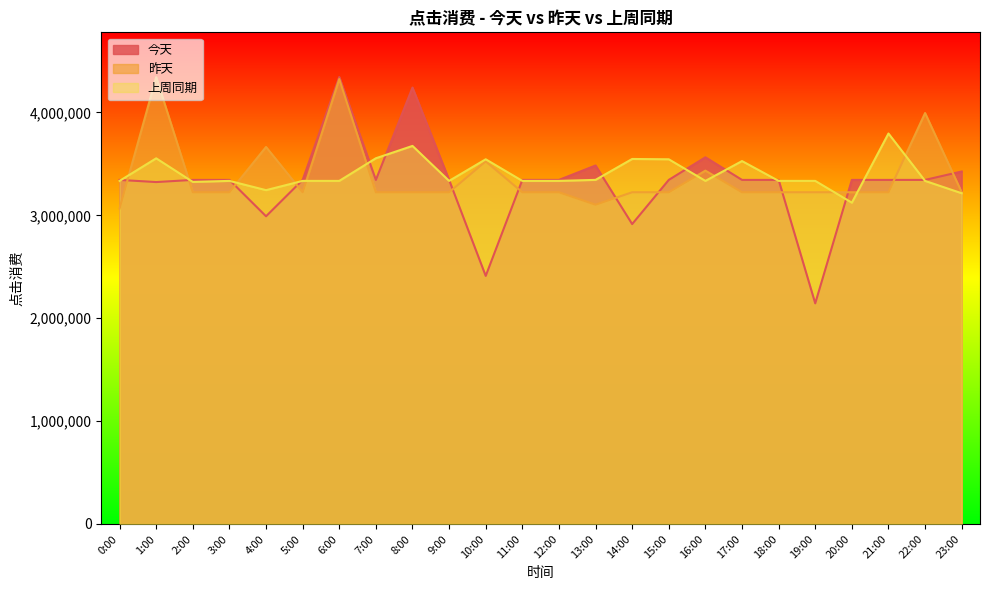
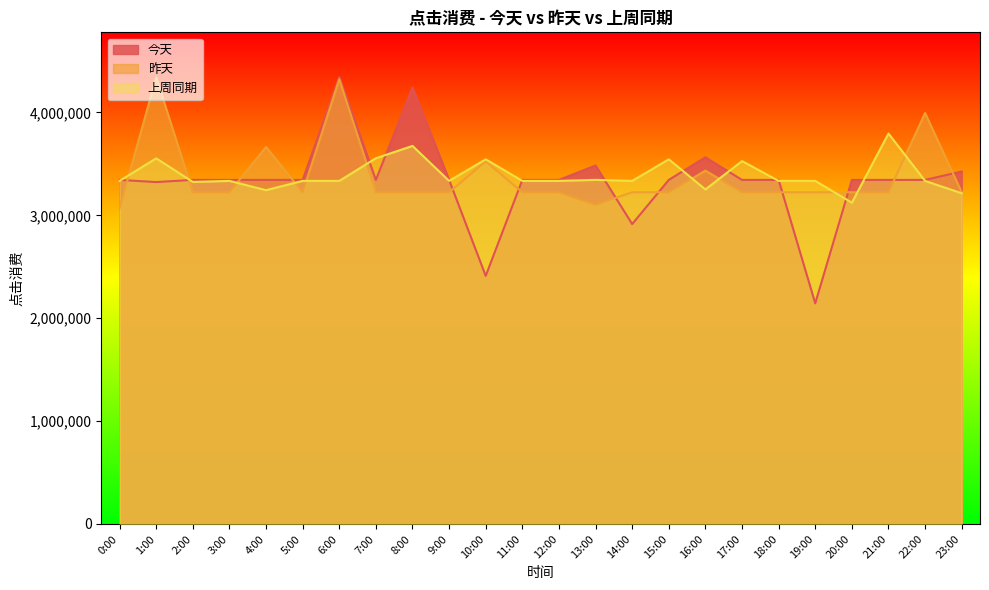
  {
    "今天": {
      "1:00": "3,320,000",
-     "4:00": "2,990,000",
+     "4:00": "3,340,000",
      "7:00": "3,340,000",
      "8:00": "4,240,000",
      "10:00": "2,410,000",
      "13:00": "3,480,000",
      "14:00": "2,910,000",
      "15:00": "3,340,000",
      "16:00": "3,560,000",
      "17:00": "3,340,000",
      "19:00": "2,140,000",
      "20:00": "3,340,000",
      "21:00": "3,340,000",
      "23:00": "3,430,000"
    },
    "昨天": {
      "0:00": "3,070,000",
      "2:00": "3,220,000",
      "3:00": "3,220,000",
      "4:00": "3,660,000",
      "5:00": "3,220,000",
      "7:00": "3,220,000",
      "8:00": "3,220,000",
      "9:00": "3,220,000",
      "11:00": "3,220,000",
      "12:00": "3,220,000",
      "13:00": "3,100,000",
      "14:00": "3,220,000",
      "15:00": "3,220,000",
      "16:00": "3,430,000",
      "17:00": "3,220,000",
      "18:00": "3,220,000",
      "19:00": "3,220,000",
      "20:00": "3,220,000",
      "21:00": "3,220,000",
      "22:00": "3,990,000"
    },
    "上周同期": {
      "1:00": "3,550,000",
      "4:00": "3,240,000",
      "6:00": "3,330,000",
      "7:00": "3,550,000",
      "8:00": "3,670,000",
      "13:00": "3,340,000",
-     "14:00": "3,550,000",
+     "14:00": "3,330,000",
      "15:00": "3,540,000",
-     "16:00": "3,330,000",
+     "16:00": "3,250,000",
      "17:00": "3,530,000",
      "19:00": "3,330,000",
      "20:00": "3,120,000",
      "21:00": "3,790,000"
    }
  }
